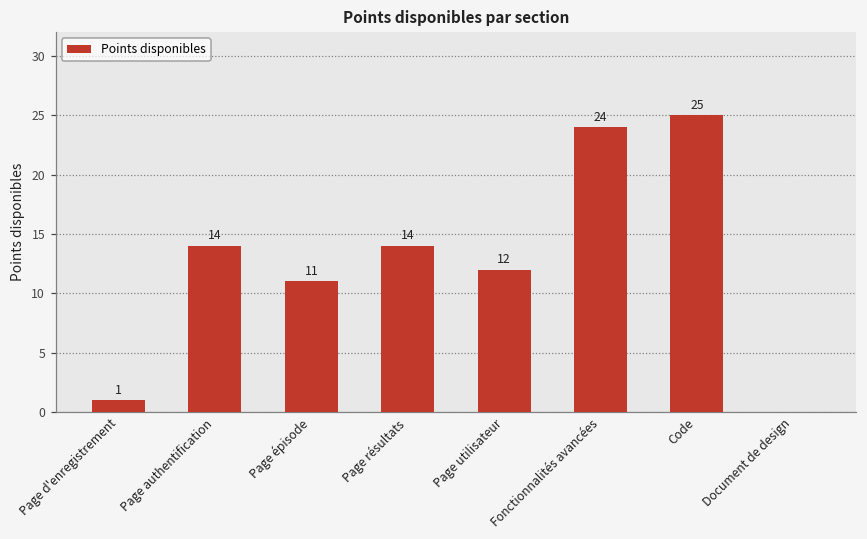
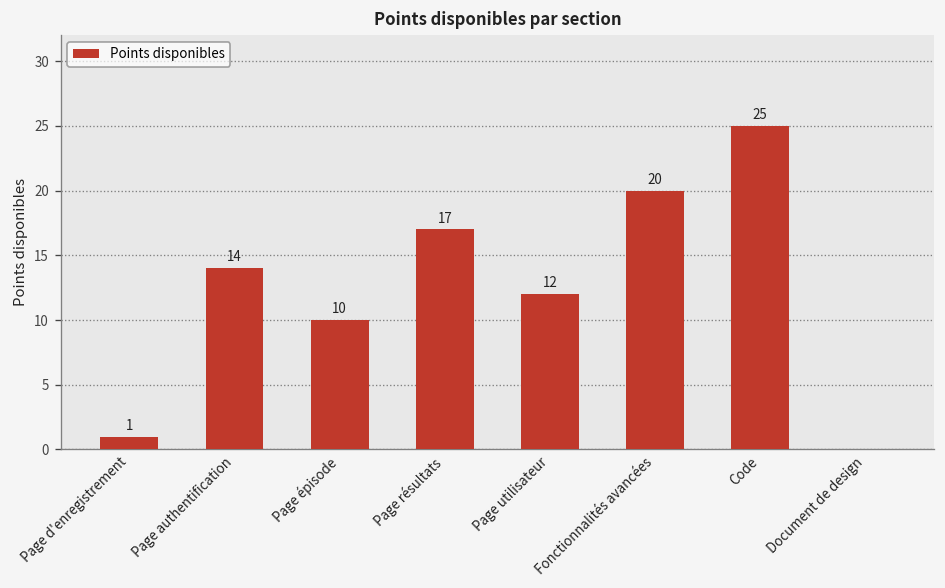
  {
    "Page d'enregistrement": 1,
    "Page authentification": 14,
-   "Page épisode": 11,
-   "Page résultats": 14,
+   "Page épisode": 10,
+   "Page résultats": 17,
    "Page utilisateur": 12,
-   "Fonctionnalités avancées": 24,
+   "Fonctionnalités avancées": 20,
    "Code": 25
  }
